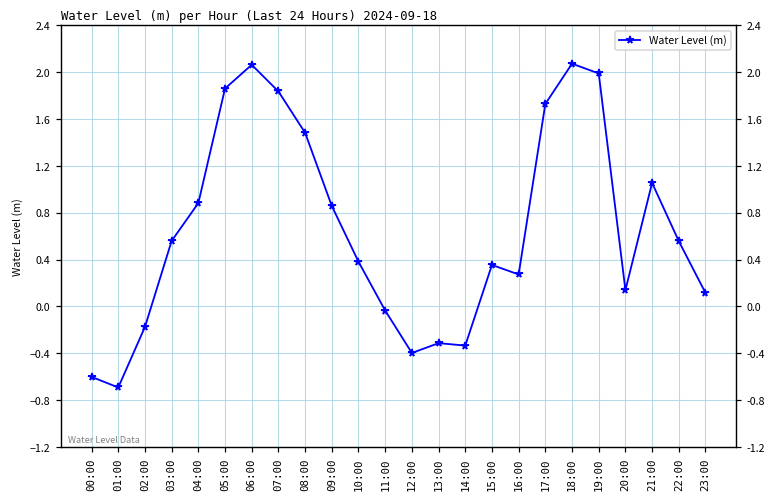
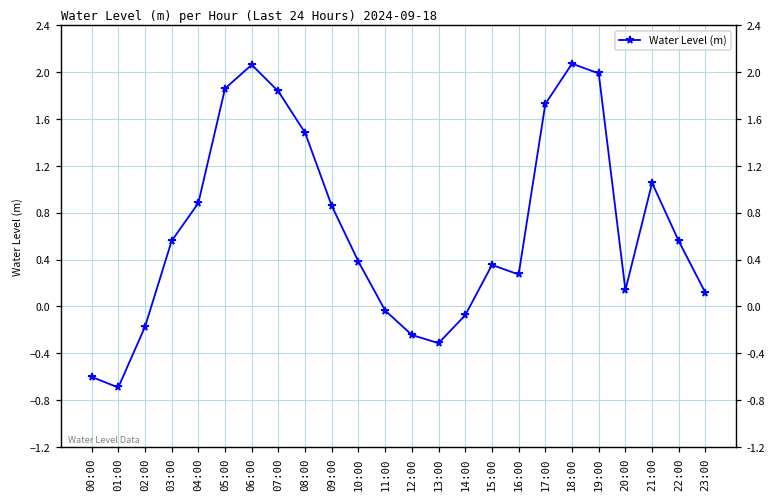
  {
    "00:00": -0.60,
    "01:00": -0.69,
    "02:00": -0.18,
    "03:00": 0.56,
    "04:00": 0.88,
    "05:00": 1.86,
    "06:00": 2.06,
    "07:00": 1.83,
    "08:00": 1.48,
    "09:00": 0.86,
    "10:00": 0.38,
    "11:00": -0.04,
-   "12:00": -0.40,
+   "12:00": -0.24,
    "13:00": -0.31,
-   "14:00": -0.33,
+   "14:00": -0.07,
    "15:00": 0.35,
    "16:00": 0.27,
    "17:00": 1.73,
    "18:00": 2.07,
    "19:00": 1.99,
    "20:00": 0.14,
    "21:00": 1.05,
    "22:00": 0.56,
    "23:00": 0.11
  }
